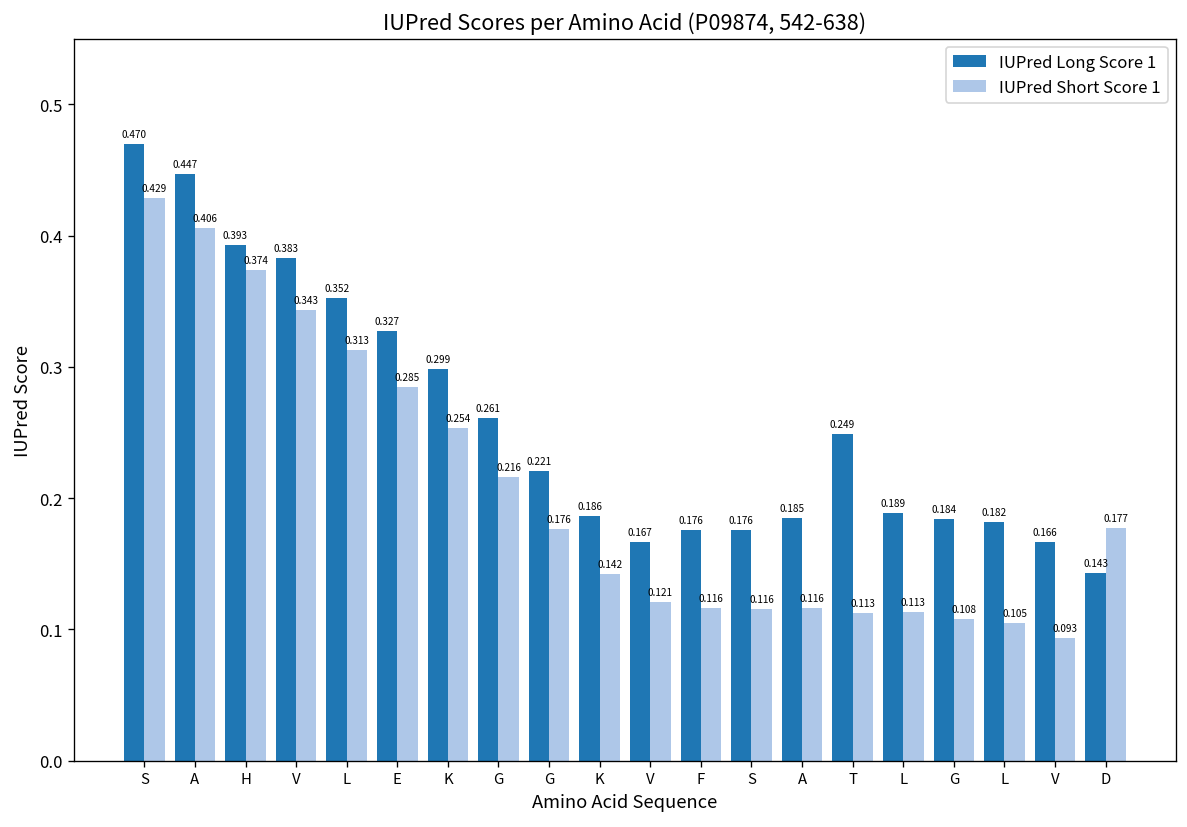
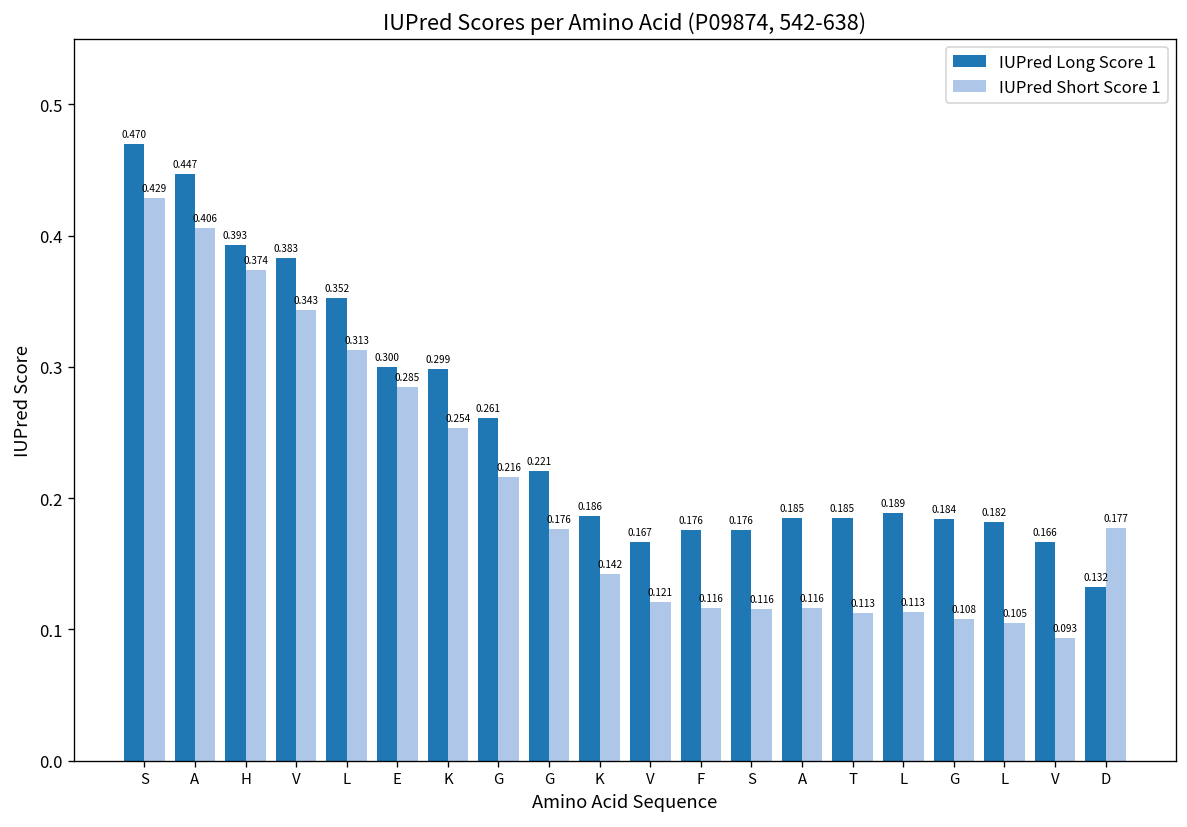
  {
    "IUPred Long Score 1": {
      "H": 0.393,
-     "E": 0.327,
+     "E": 0.300,
      "F": 0.176,
-     "T": 0.249,
-     "D": 0.143
+     "T": 0.185,
+     "D": 0.132
    },
    "IUPred Short Score 1": {
      "H": 0.374,
      "E": 0.285,
      "F": 0.116,
      "T": 0.113,
      "D": 0.177
    }
  }
